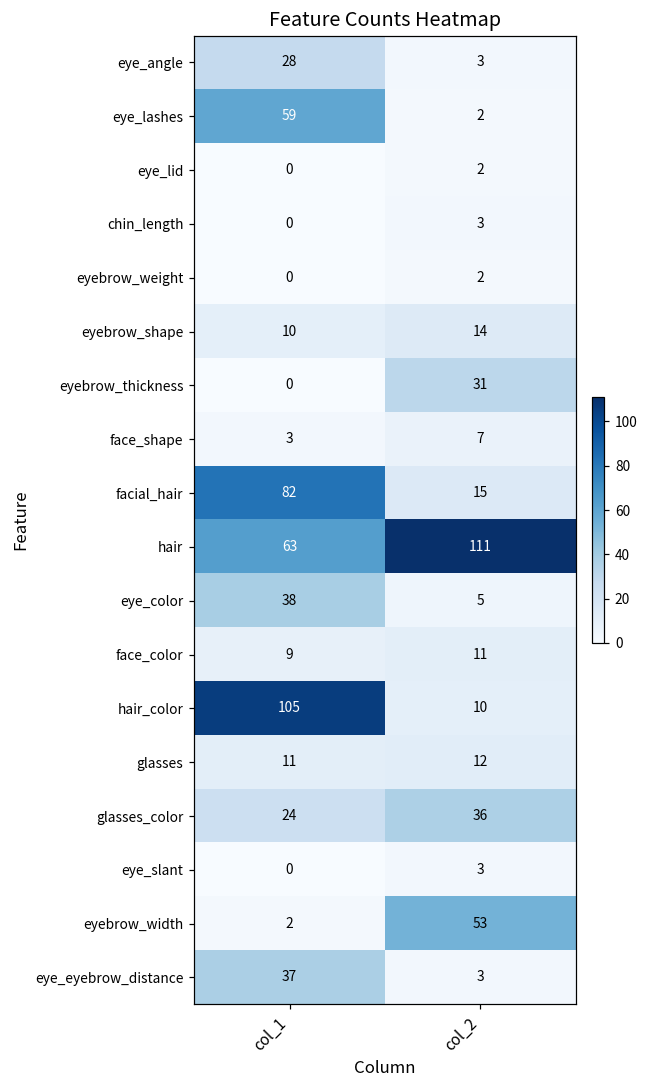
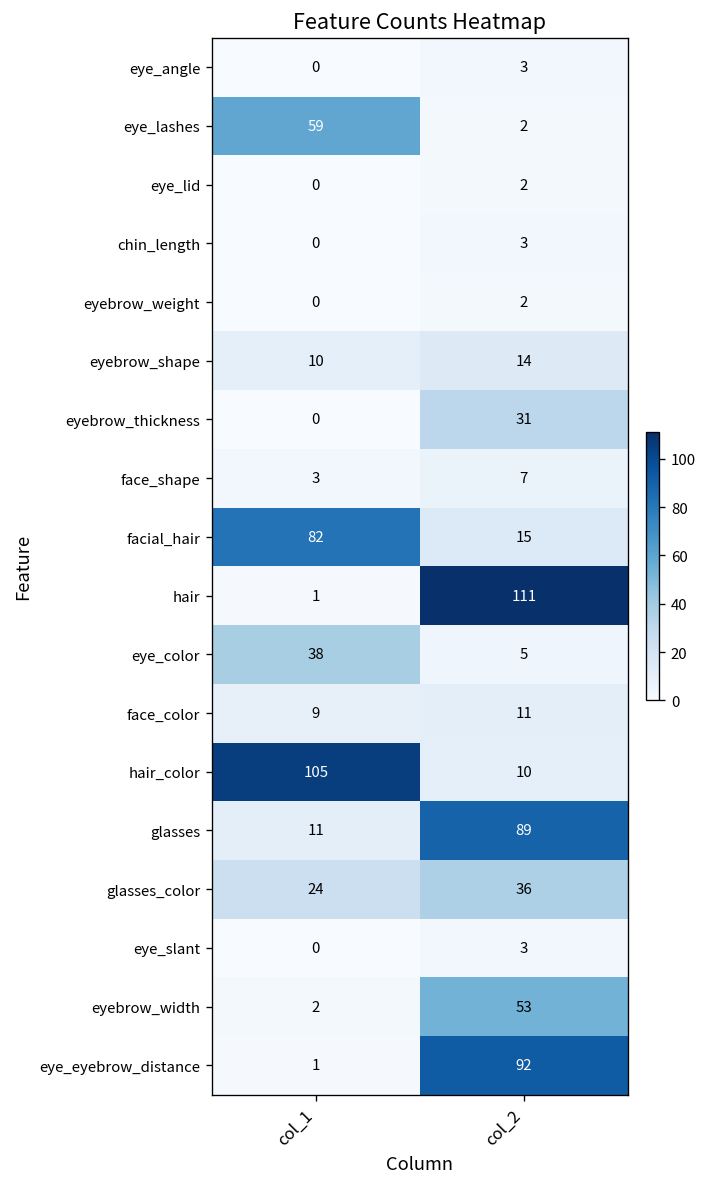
  {
    "eye_angle": {
-     "col_1": 28,
+     "col_1": 0,
      "col_2": 3
    },
    "eye_lashes": {
      "col_1": 59,
      "col_2": 2
    },
    "eye_lid": {
      "col_1": 0,
      "col_2": 2
    },
    "chin_length": {
      "col_1": 0,
      "col_2": 3
    },
    "eyebrow_weight": {
      "col_1": 0,
      "col_2": 2
    },
    "eyebrow_shape": {
      "col_1": 10,
      "col_2": 14
    },
    "eyebrow_thickness": {
      "col_1": 0,
      "col_2": 31
    },
    "face_shape": {
      "col_1": 3,
      "col_2": 7
    },
    "facial_hair": {
      "col_1": 82,
      "col_2": 15
    },
    "hair": {
-     "col_1": 63,
+     "col_1": 1,
      "col_2": 111
    },
    "eye_color": {
      "col_1": 38,
      "col_2": 5
    },
    "face_color": {
      "col_1": 9,
      "col_2": 11
    },
    "hair_color": {
      "col_1": 105,
      "col_2": 10
    },
    "glasses": {
      "col_1": 11,
-     "col_2": 12
+     "col_2": 89
    },
    "glasses_color": {
      "col_1": 24,
      "col_2": 36
    },
    "eye_slant": {
      "col_1": 0,
      "col_2": 3
    },
    "eyebrow_width": {
      "col_1": 2,
      "col_2": 53
    },
    "eye_eyebrow_distance": {
-     "col_1": 37,
-     "col_2": 3
+     "col_1": 1,
+     "col_2": 92
    }
  }
